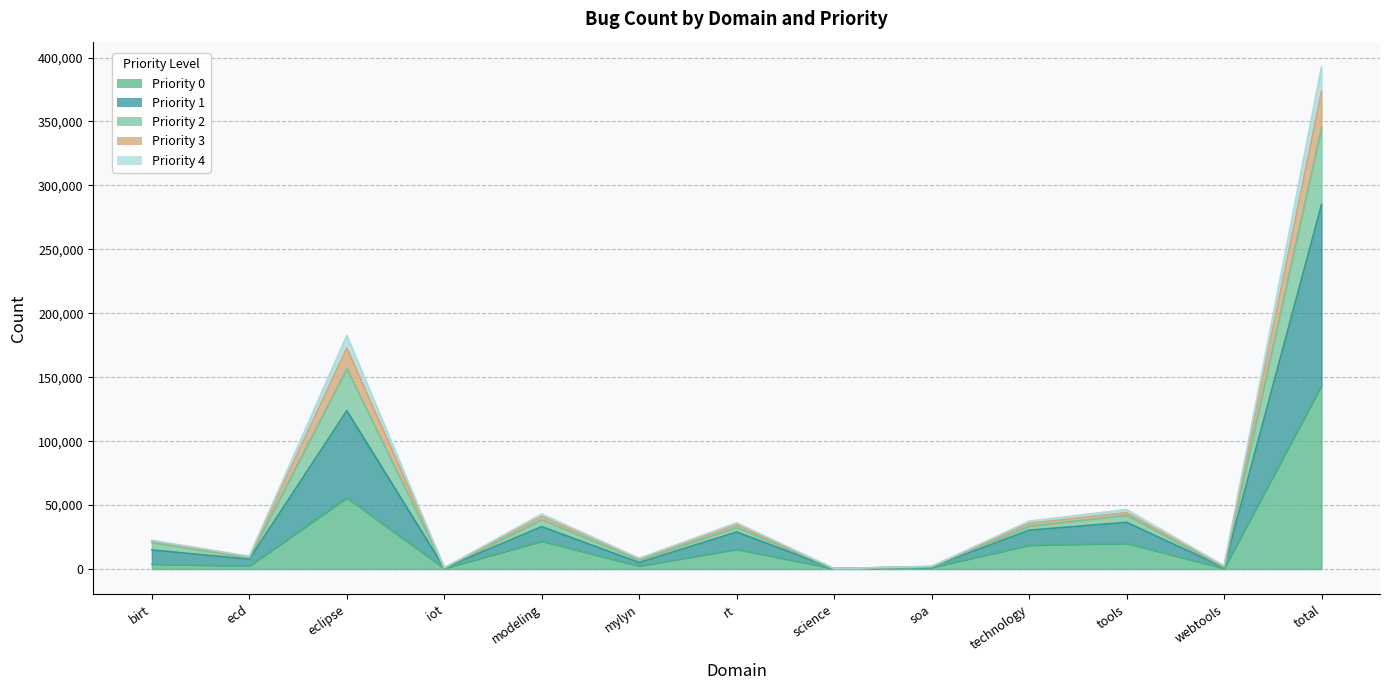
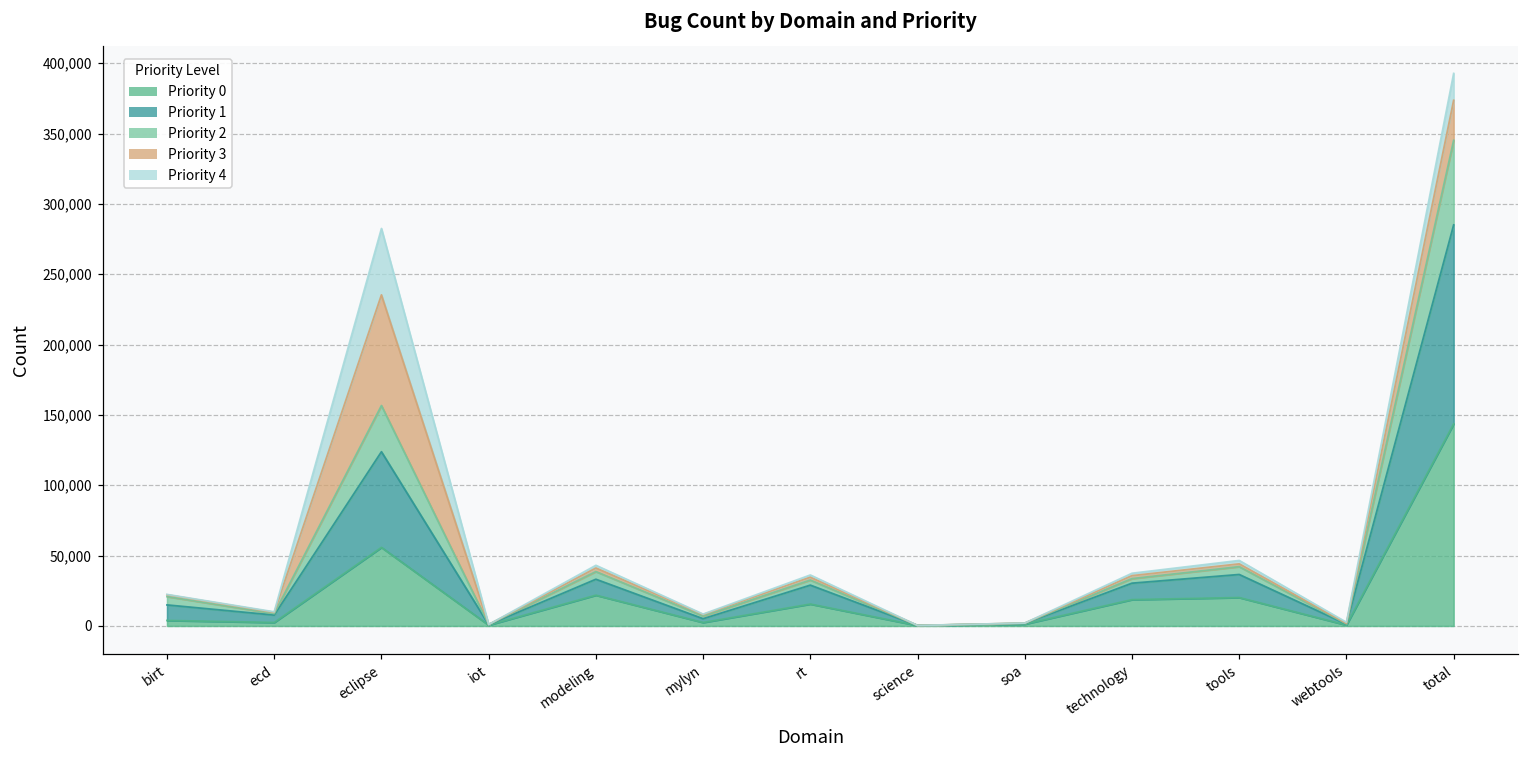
  {
    "Priority 3": {
-     "eclipse": "16,000",
+     "eclipse": "79,000",
      "tools": "2,000",
      "total": "28,000"
    },
    "Priority 4": {
-     "eclipse": "10,000",
+     "eclipse": "47,000",
      "tools": "2,000",
      "total": "19,000"
    }
  }
